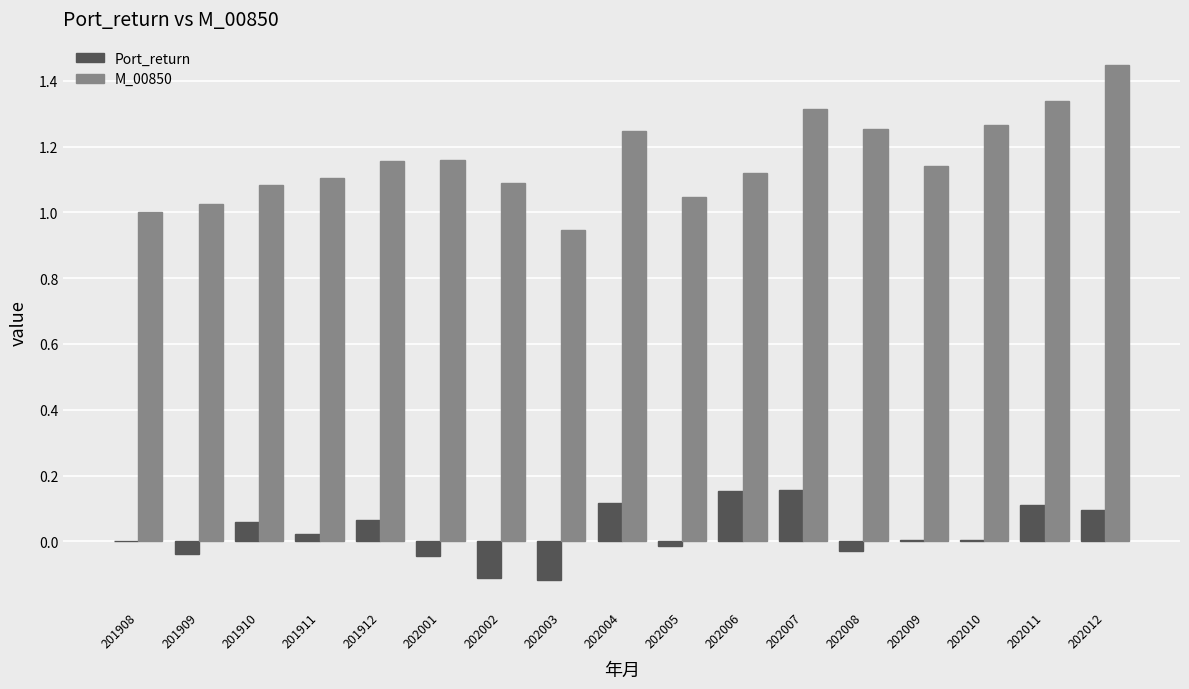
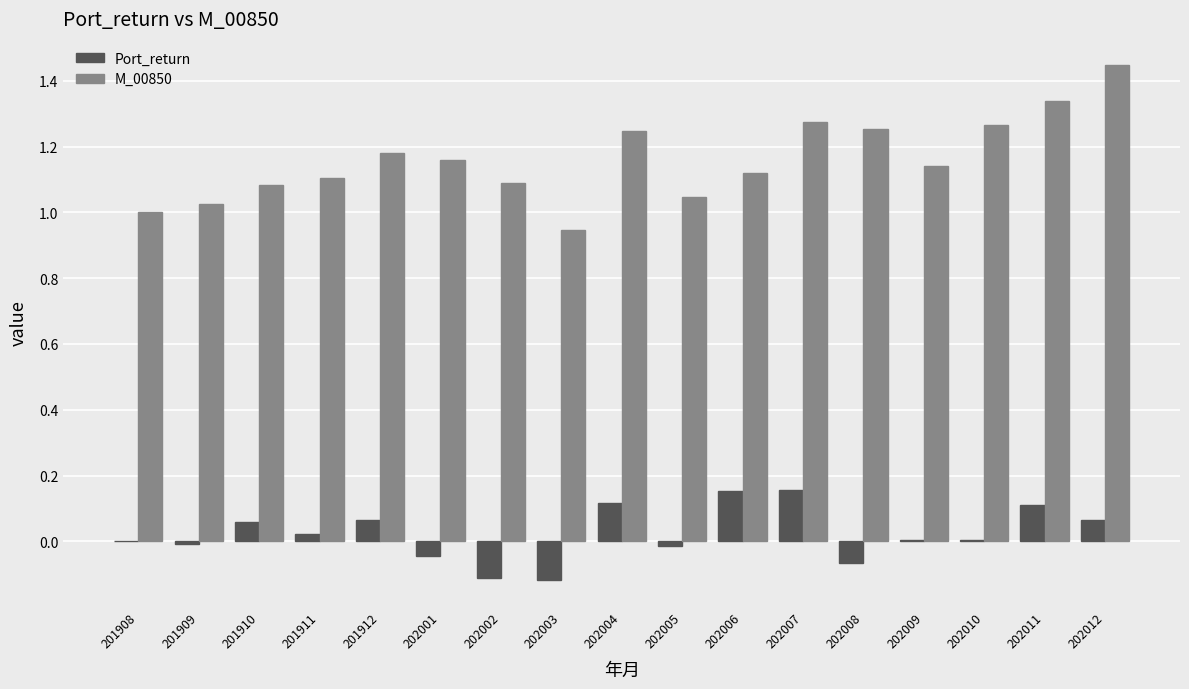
  {
    "Port_return": {
      "201908": 0.00,
-     "201909": -0.04,
+     "201909": -0.01,
      "201910": 0.06,
      "201911": 0.02,
      "201912": 0.07,
      "202001": -0.04,
      "202002": -0.11,
      "202003": -0.12,
      "202004": 0.12,
      "202005": -0.01,
      "202006": 0.15,
      "202007": 0.16,
-     "202008": -0.03,
+     "202008": -0.07,
      "202011": 0.11,
-     "202012": 0.09
+     "202012": 0.06
    },
    "M_00850": {
      "201908": 1.00,
      "201909": 1.02,
      "201910": 1.08,
      "201911": 1.10,
-     "201912": 1.16,
+     "201912": 1.18,
      "202001": 1.16,
      "202002": 1.09,
      "202003": 0.95,
      "202004": 1.25,
      "202005": 1.05,
      "202006": 1.12,
-     "202007": 1.31,
+     "202007": 1.28,
      "202008": 1.25,
      "202009": 1.14,
      "202010": 1.27,
      "202011": 1.34,
      "202012": 1.45
    }
  }
